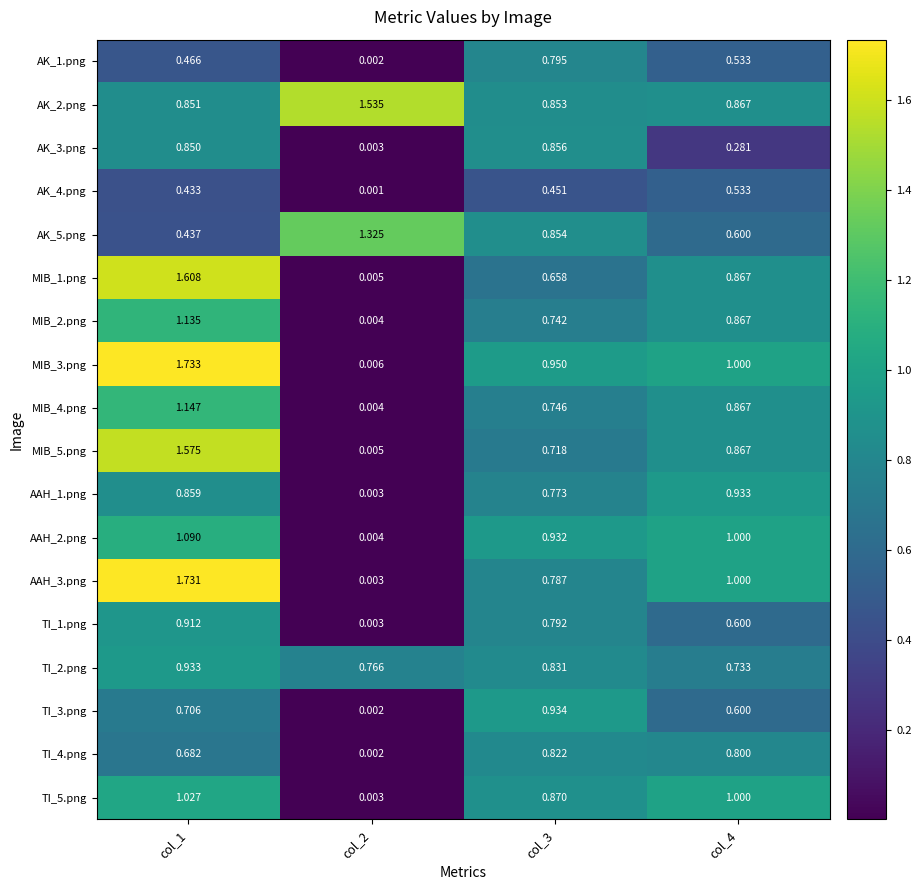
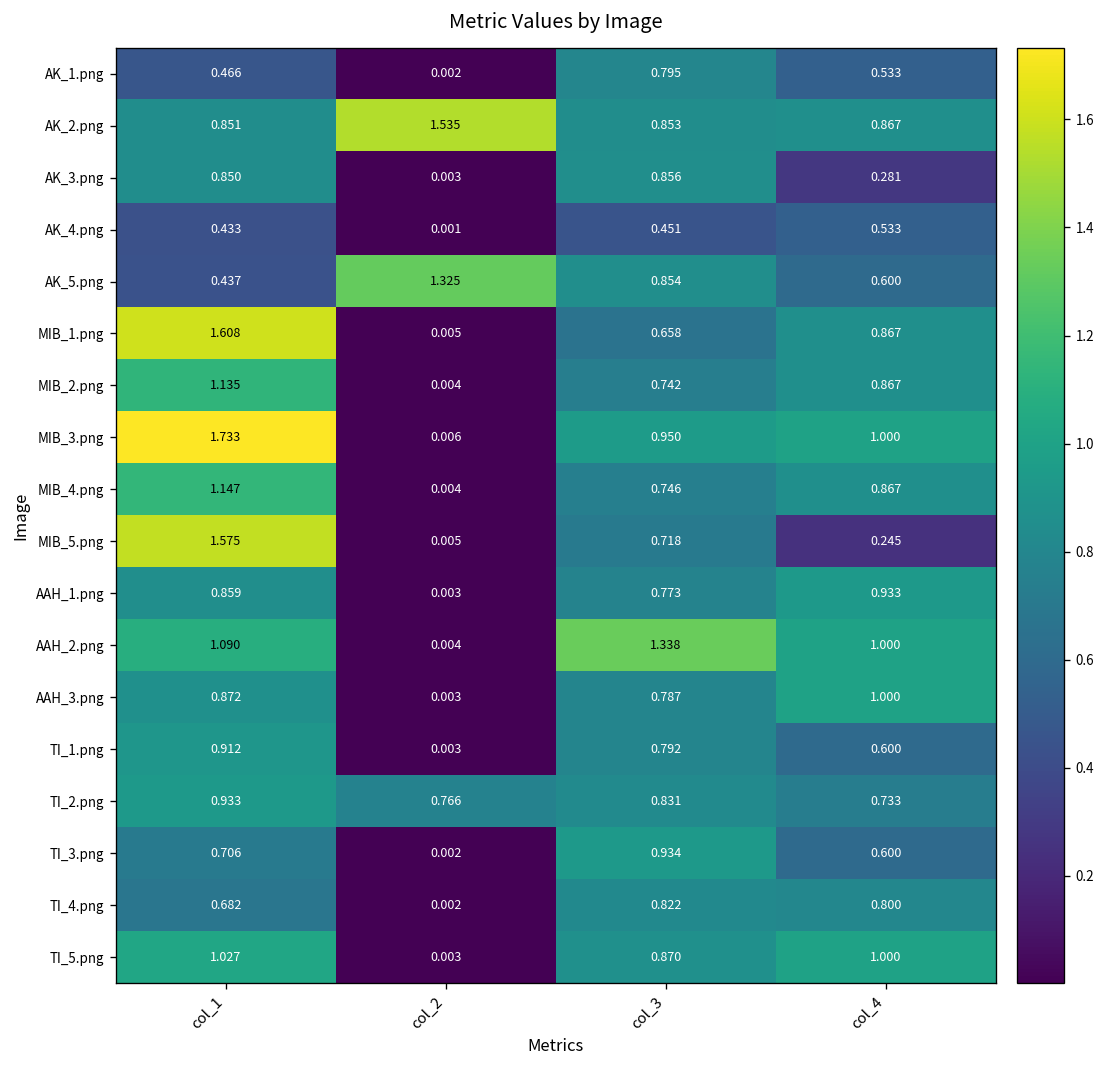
  {
    "AK_1.png": {
      "col_1": 0.466,
      "col_2": 0.002,
      "col_3": 0.795,
      "col_4": 0.533
    },
    "AK_2.png": {
      "col_1": 0.851,
      "col_2": 1.535,
      "col_3": 0.853,
      "col_4": 0.867
    },
    "AK_3.png": {
      "col_1": 0.850,
      "col_2": 0.003,
      "col_3": 0.856,
      "col_4": 0.281
    },
    "AK_4.png": {
      "col_1": 0.433,
      "col_2": 0.001,
      "col_3": 0.451,
      "col_4": 0.533
    },
    "AK_5.png": {
      "col_1": 0.437,
      "col_2": 1.325,
      "col_3": 0.854,
      "col_4": 0.600
    },
    "MIB_1.png": {
      "col_1": 1.608,
      "col_2": 0.005,
      "col_3": 0.658,
      "col_4": 0.867
    },
    "MIB_2.png": {
      "col_1": 1.135,
      "col_2": 0.004,
      "col_3": 0.742,
      "col_4": 0.867
    },
    "MIB_3.png": {
      "col_1": 1.733,
      "col_2": 0.006,
      "col_3": 0.950,
      "col_4": 1.000
    },
    "MIB_4.png": {
      "col_1": 1.147,
      "col_2": 0.004,
      "col_3": 0.746,
      "col_4": 0.867
    },
    "MIB_5.png": {
      "col_1": 1.575,
      "col_2": 0.005,
      "col_3": 0.718,
-     "col_4": 0.867
+     "col_4": 0.245
    },
    "AAH_1.png": {
      "col_1": 0.859,
      "col_2": 0.003,
      "col_3": 0.773,
      "col_4": 0.933
    },
    "AAH_2.png": {
      "col_1": 1.090,
      "col_2": 0.004,
-     "col_3": 0.932,
+     "col_3": 1.338,
      "col_4": 1.000
    },
    "AAH_3.png": {
-     "col_1": 1.731,
+     "col_1": 0.872,
      "col_2": 0.003,
      "col_3": 0.787,
      "col_4": 1.000
    },
    "TI_1.png": {
      "col_1": 0.912,
      "col_2": 0.003,
      "col_3": 0.792,
      "col_4": 0.600
    },
    "TI_2.png": {
      "col_1": 0.933,
      "col_2": 0.766,
      "col_3": 0.831,
      "col_4": 0.733
    },
    "TI_3.png": {
      "col_1": 0.706,
      "col_2": 0.002,
      "col_3": 0.934,
      "col_4": 0.600
    },
    "TI_4.png": {
      "col_1": 0.682,
      "col_2": 0.002,
      "col_3": 0.822,
      "col_4": 0.800
    },
    "TI_5.png": {
      "col_1": 1.027,
      "col_2": 0.003,
      "col_3": 0.870,
      "col_4": 1.000
    }
  }
